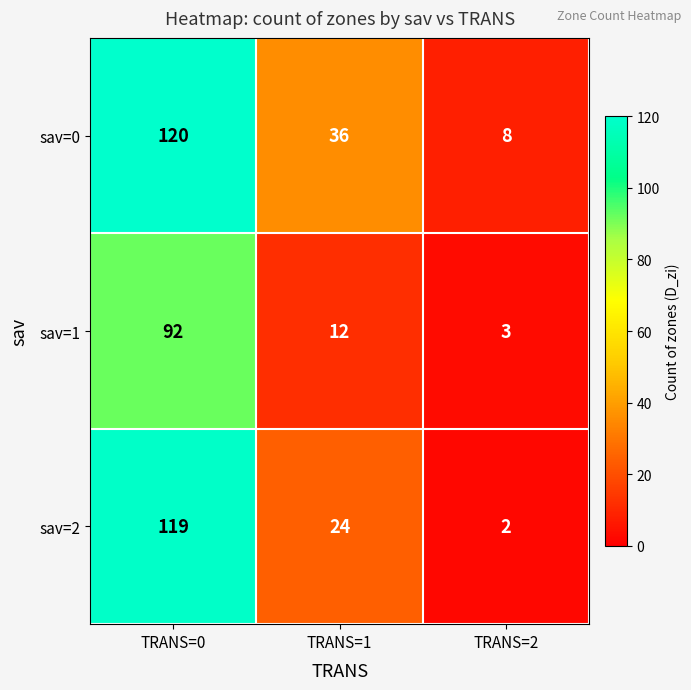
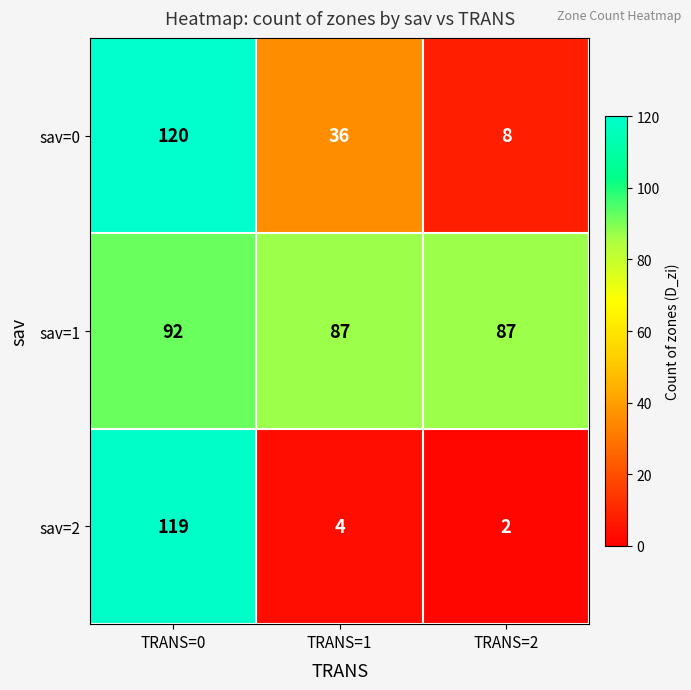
  {
    "sav=0": {
      "TRANS=0": 120,
      "TRANS=1": 36,
      "TRANS=2": 8
    },
    "sav=1": {
      "TRANS=0": 92,
-     "TRANS=1": 12,
-     "TRANS=2": 3
+     "TRANS=1": 87,
+     "TRANS=2": 87
    },
    "sav=2": {
      "TRANS=0": 119,
-     "TRANS=1": 24,
+     "TRANS=1": 4,
      "TRANS=2": 2
    }
  }
